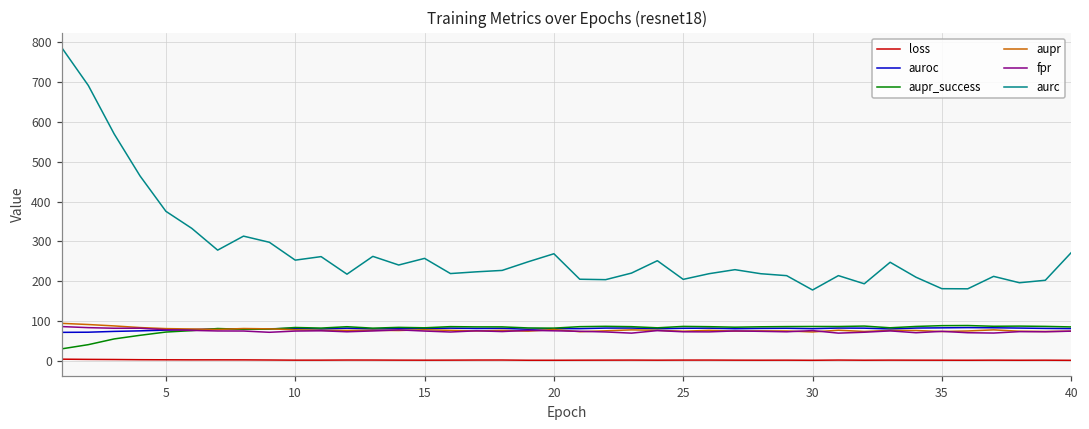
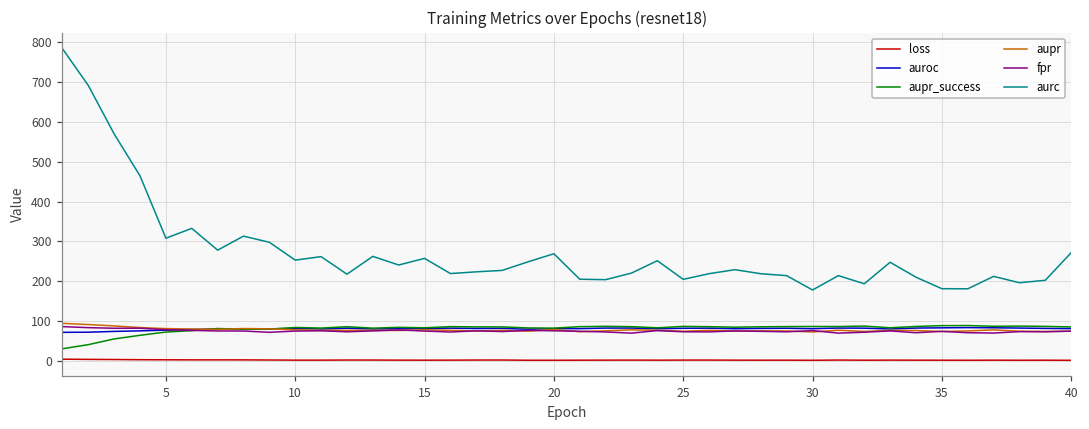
  {
    "loss": {
      "5": 0,
      "10": 0,
      "15": 0,
      "20": 0,
      "25": 0,
      "30": 0,
      "35": 0,
      "40": 0
    },
    "aurc": {
-     "5": 380,
+     "5": 310,
      "10": 250,
      "15": 260,
      "20": 270,
      "25": 200,
      "30": 180,
      "35": 180,
      "40": 270
    }
  }
